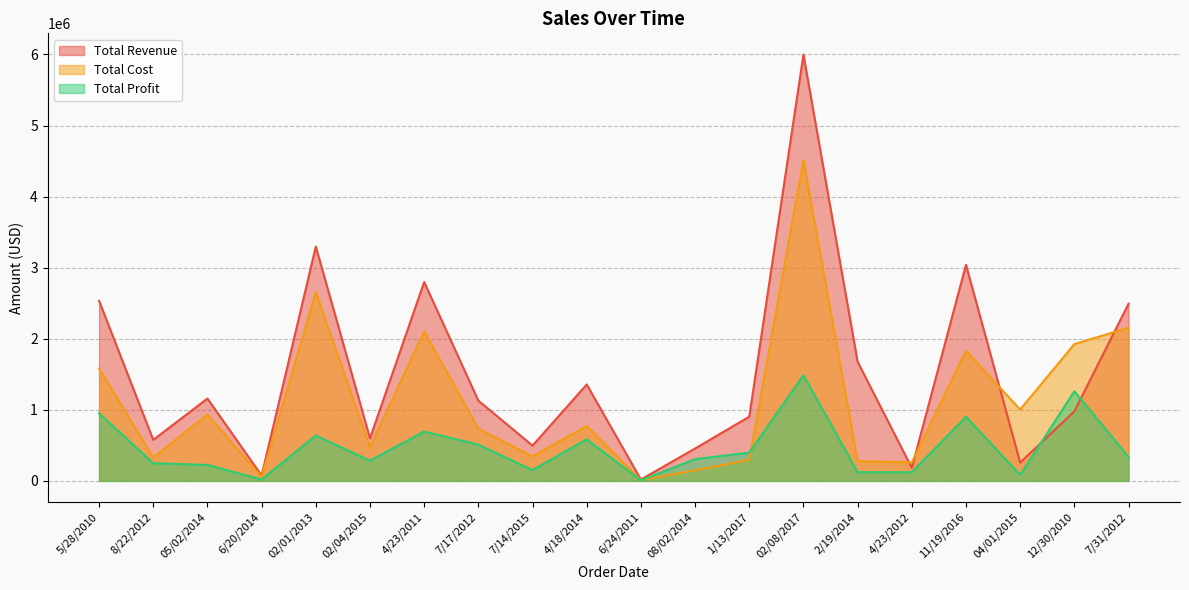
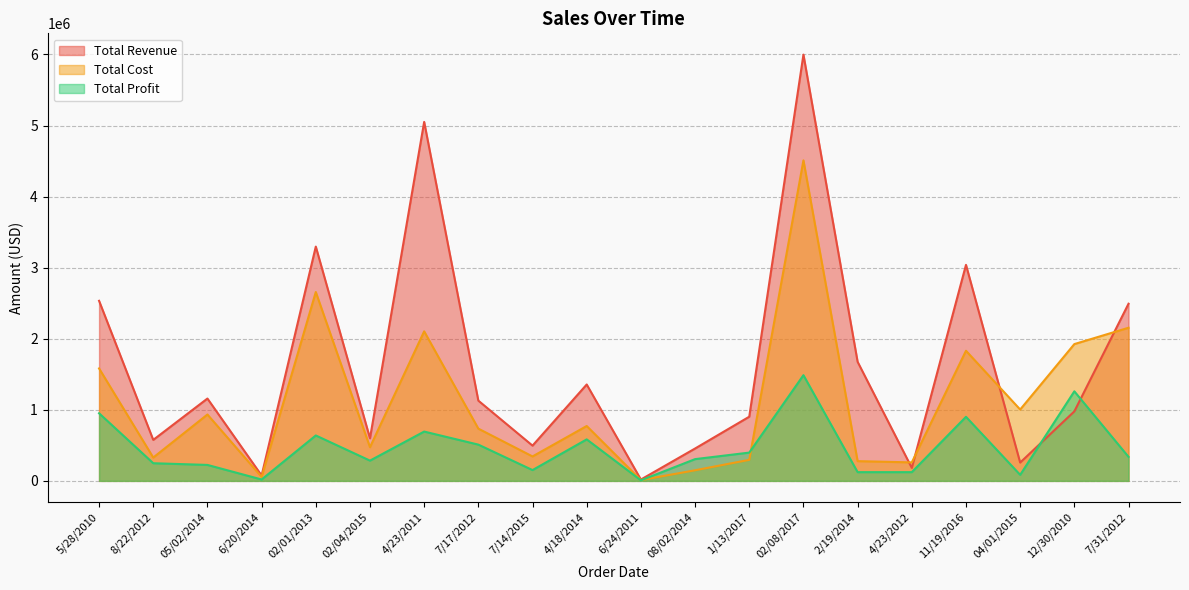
  {
    "Total Revenue": {
      "5/28/2010": 2500000,
      "8/22/2012": 600000,
      "05/02/2014": 1200000,
      "02/01/2013": 3300000,
      "02/04/2015": 600000,
-     "4/23/2011": 2800000,
+     "4/23/2011": 5100000,
      "7/17/2012": 1100000,
      "7/14/2015": 500000,
      "4/18/2014": 1400000,
      "08/02/2014": 500000,
      "1/13/2017": 900000,
      "02/08/2017": 6000000,
      "2/19/2014": 1700000,
      "4/23/2012": 200000,
      "11/19/2016": 3000000,
      "04/01/2015": 300000,
      "12/30/2010": 1000000,
      "7/31/2012": 2500000
    },
    "Total Cost": {
      "5/28/2010": 1600000,
      "8/22/2012": 300000,
      "05/02/2014": 900000,
      "02/01/2013": 2700000,
      "02/04/2015": 500000,
      "4/23/2011": 2100000,
      "7/17/2012": 700000,
      "7/14/2015": 300000,
      "4/18/2014": 800000,
      "08/02/2014": 100000,
      "1/13/2017": 300000,
      "02/08/2017": 4500000,
      "2/19/2014": 300000,
      "4/23/2012": 300000,
      "11/19/2016": 1800000,
      "04/01/2015": 1000000,
      "12/30/2010": 1900000,
      "7/31/2012": 2200000
    },
    "Total Profit": {
      "5/28/2010": 1000000,
      "8/22/2012": 200000,
      "05/02/2014": 200000,
      "6/20/2014": 0,
      "02/01/2013": 600000,
      "02/04/2015": 300000,
      "4/23/2011": 700000,
      "7/17/2012": 500000,
      "7/14/2015": 200000,
      "4/18/2014": 600000,
      "08/02/2014": 300000,
      "1/13/2017": 400000,
      "02/08/2017": 1500000,
      "2/19/2014": 100000,
      "4/23/2012": 100000,
      "11/19/2016": 900000,
      "04/01/2015": 100000,
      "12/30/2010": 1300000,
      "7/31/2012": 300000
    }
  }
